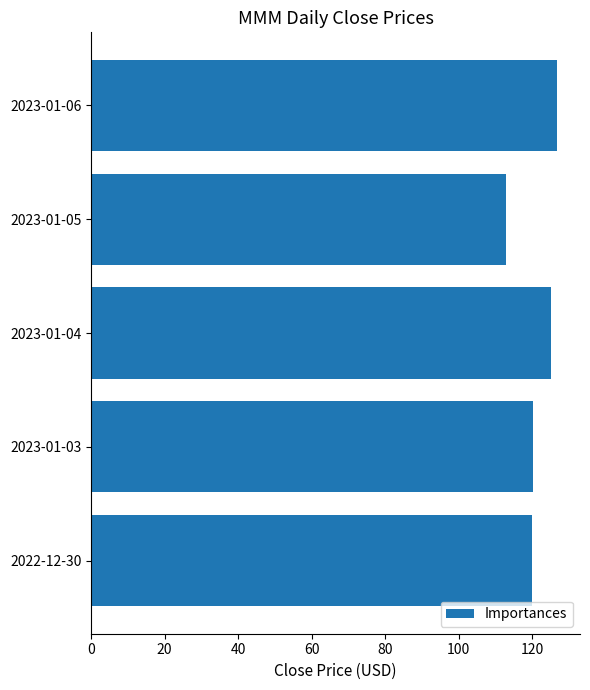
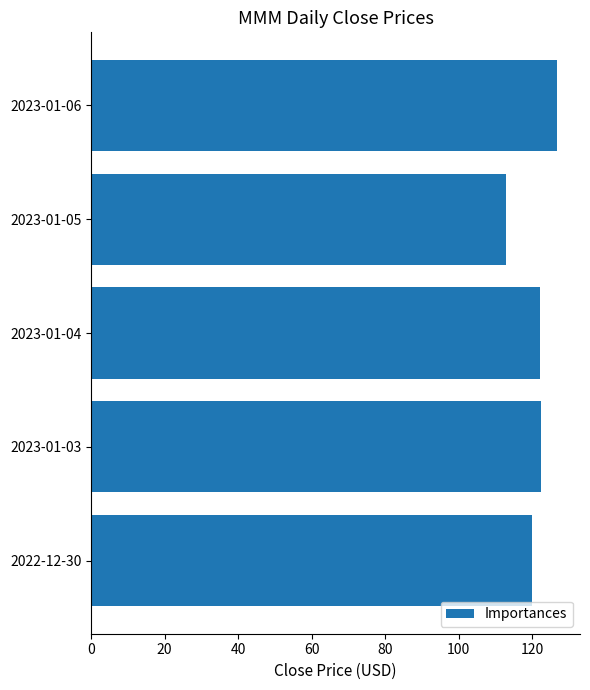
  {
    "2023-01-06": 127,
    "2023-01-05": 113,
-   "2023-01-04": 125,
-   "2023-01-03": 120,
+   "2023-01-04": 122,
+   "2023-01-03": 122,
    "2022-12-30": 120
  }
